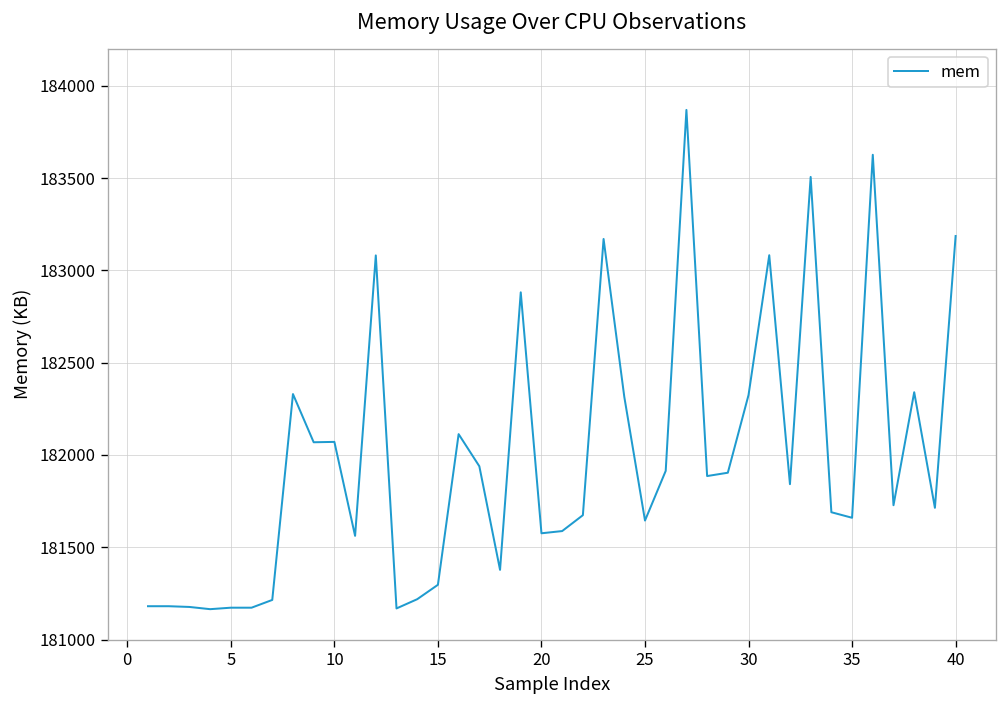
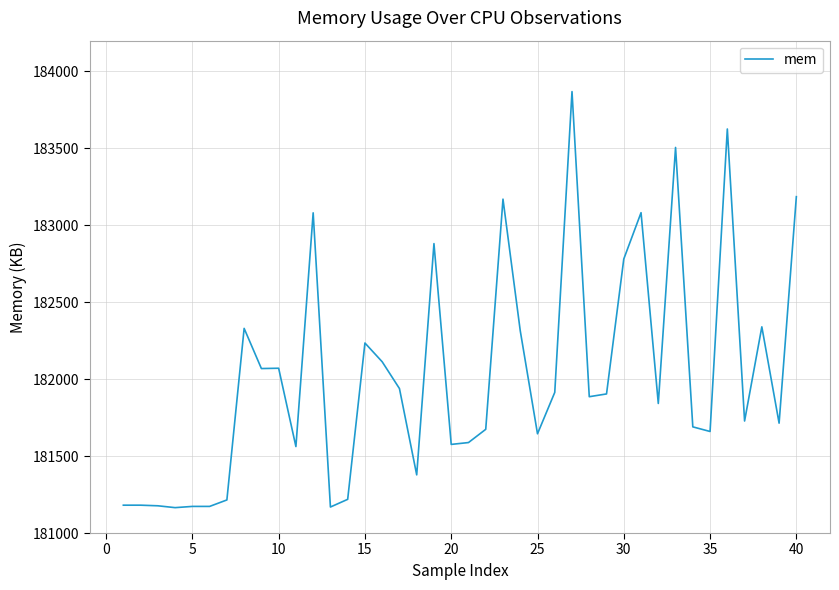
  {
    "5": 181170,
    "10": 182070,
-   "15": 181300,
+   "15": 182240,
    "20": 181580,
    "25": 181650,
-   "30": 182330,
+   "30": 182780,
    "35": 181660,
    "40": 183190
  }
